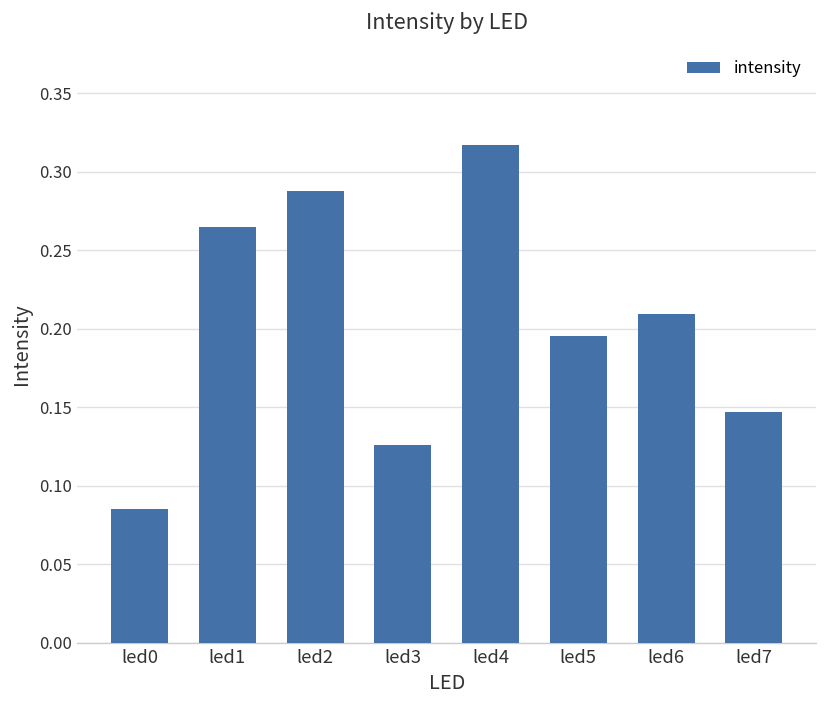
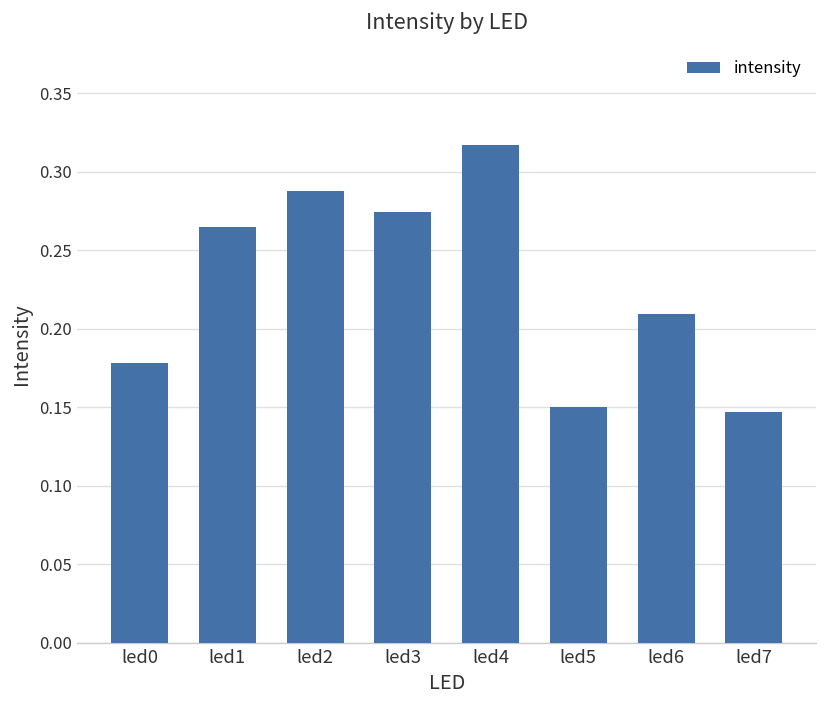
  {
-   "led0": 0.085,
+   "led0": 0.178,
    "led1": 0.265,
    "led2": 0.288,
-   "led3": 0.126,
+   "led3": 0.275,
    "led4": 0.317,
-   "led5": 0.195,
+   "led5": 0.150,
    "led6": 0.209,
    "led7": 0.147
  }
